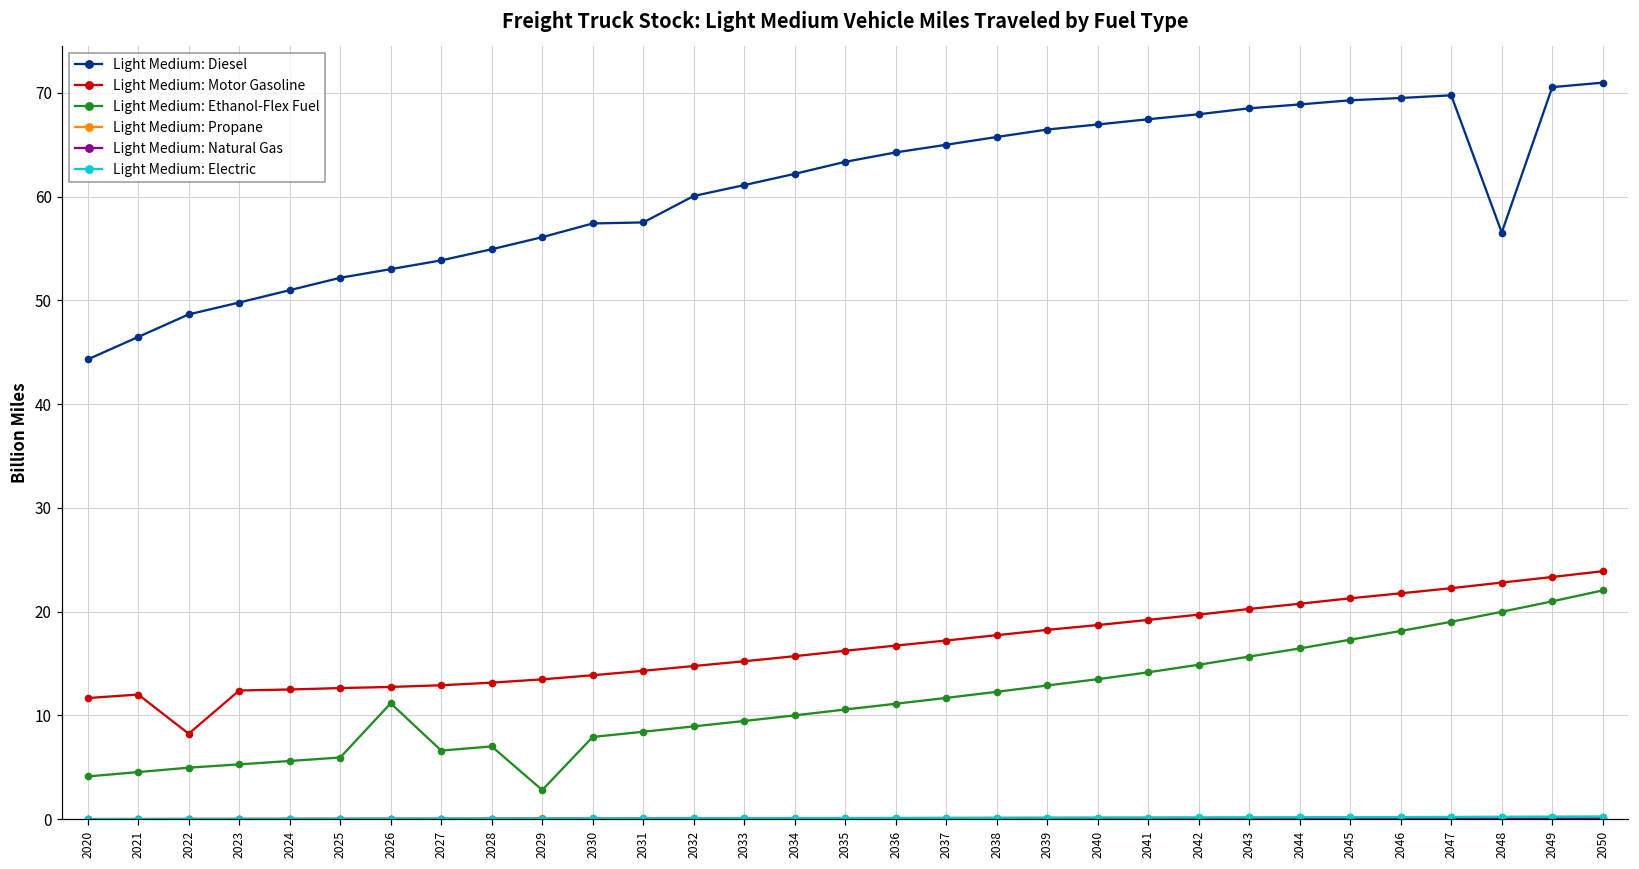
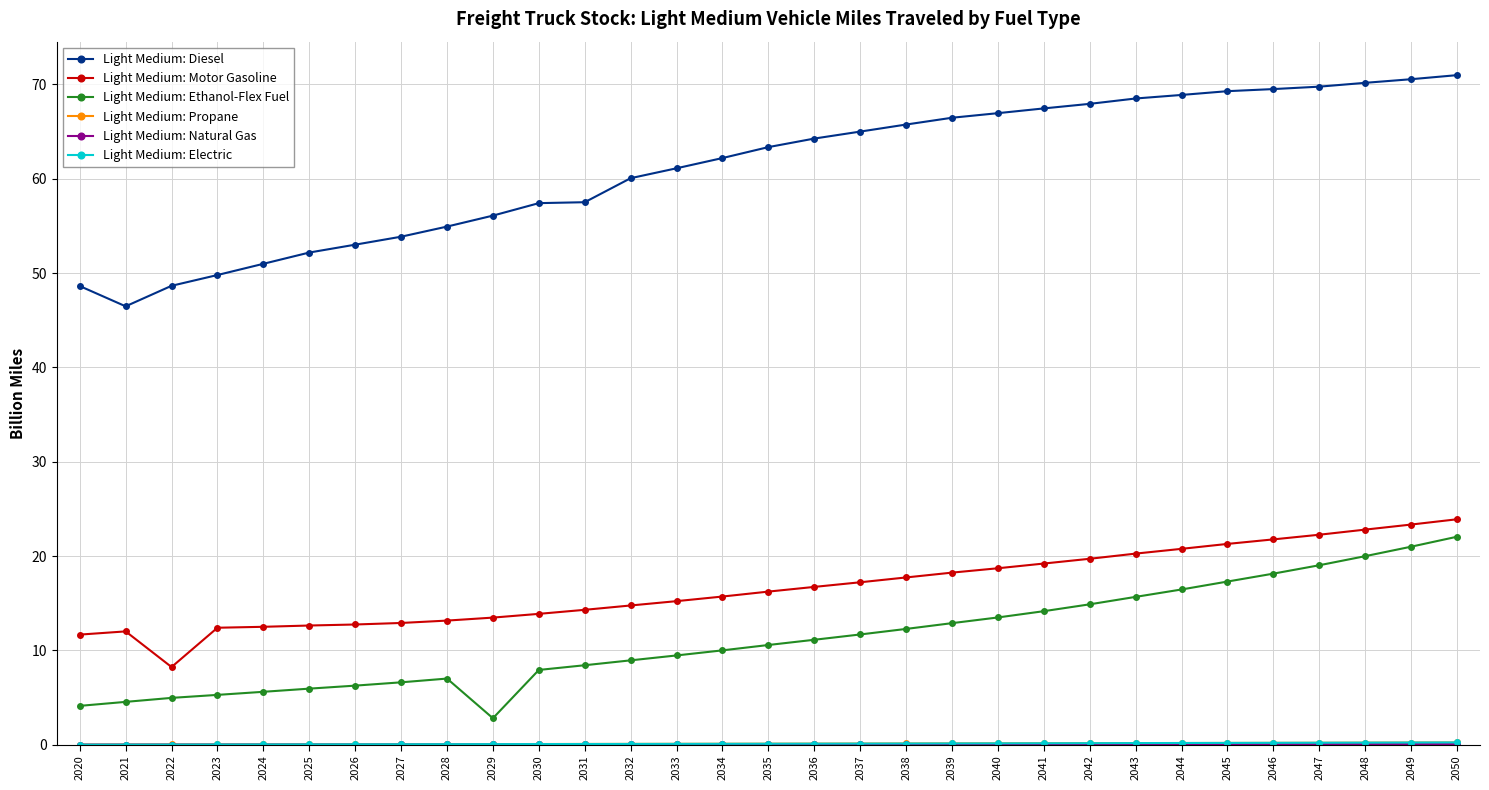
  {
    "Light Medium: Diesel": {
-     "2020": 44,
+     "2020": 49,
      "2021": 46,
      "2022": 49,
      "2023": 50,
      "2024": 51,
      "2025": 52,
      "2026": 53,
      "2027": 54,
      "2028": 55,
      "2029": 56,
      "2030": 57,
      "2031": 58,
      "2032": 60,
      "2033": 61,
      "2034": 62,
      "2035": 63,
      "2036": 64,
      "2037": 65,
      "2038": 66,
      "2039": 66,
      "2040": 67,
      "2041": 67,
      "2042": 68,
      "2043": 68,
      "2044": 69,
      "2045": 69,
      "2046": 69,
      "2047": 70,
-     "2048": 57,
+     "2048": 70,
      "2049": 71,
      "2050": 71
    },
    "Light Medium: Motor Gasoline": {
      "2020": 12,
      "2021": 12,
      "2022": 8,
      "2023": 12,
      "2024": 12,
      "2025": 13,
      "2026": 13,
      "2027": 13,
      "2028": 13,
      "2029": 13,
      "2030": 14,
      "2031": 14,
      "2032": 15,
      "2033": 15,
      "2034": 16,
      "2035": 16,
      "2036": 17,
      "2037": 17,
      "2038": 18,
      "2039": 18,
      "2040": 19,
      "2041": 19,
      "2042": 20,
      "2043": 20,
      "2044": 21,
      "2045": 21,
      "2046": 22,
      "2047": 22,
      "2048": 23,
      "2049": 23,
      "2050": 24
    },
    "Light Medium: Ethanol-Flex Fuel": {
      "2020": 4,
      "2021": 5,
      "2022": 5,
      "2023": 5,
      "2024": 6,
      "2025": 6,
-     "2026": 11,
+     "2026": 6,
      "2027": 7,
      "2028": 7,
      "2029": 3,
      "2030": 8,
      "2031": 8,
      "2032": 9,
      "2033": 9,
      "2034": 10,
      "2035": 11,
      "2036": 11,
      "2037": 12,
      "2038": 12,
      "2039": 13,
      "2040": 13,
      "2041": 14,
      "2042": 15,
      "2043": 16,
      "2044": 16,
      "2045": 17,
      "2046": 18,
      "2047": 19,
      "2048": 20,
      "2049": 21,
      "2050": 22
    }
  }
